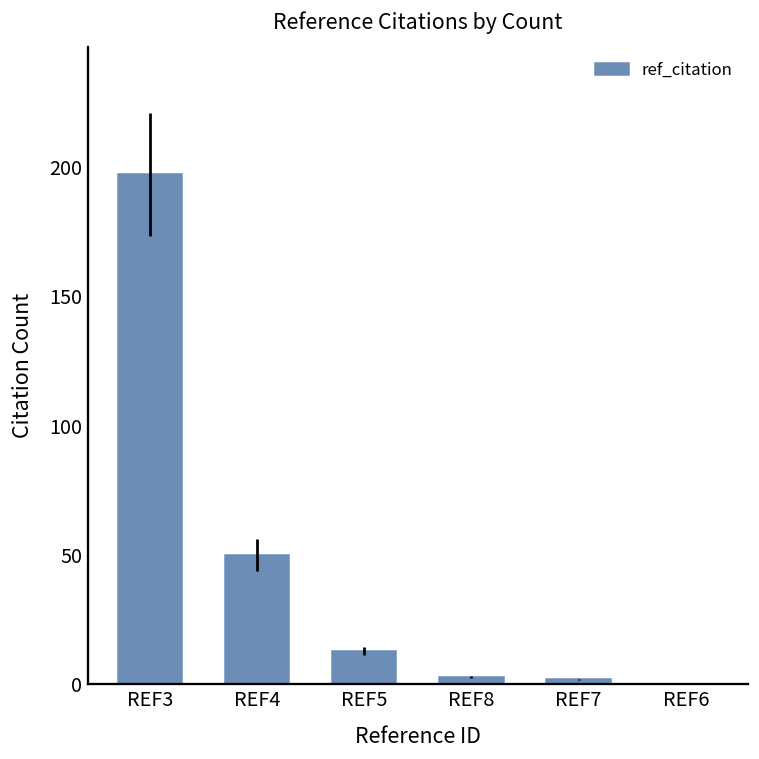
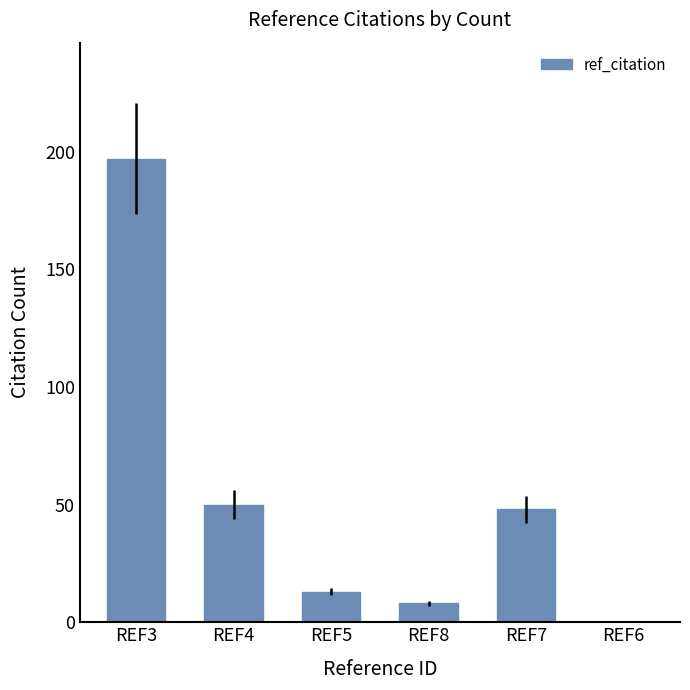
  {
    "REF3": 197,
    "REF4": 50,
    "REF5": 13,
-   "REF8": 3,
-   "REF7": 2,
+   "REF8": 8,
+   "REF7": 48,
    "REF6": 0
  }
